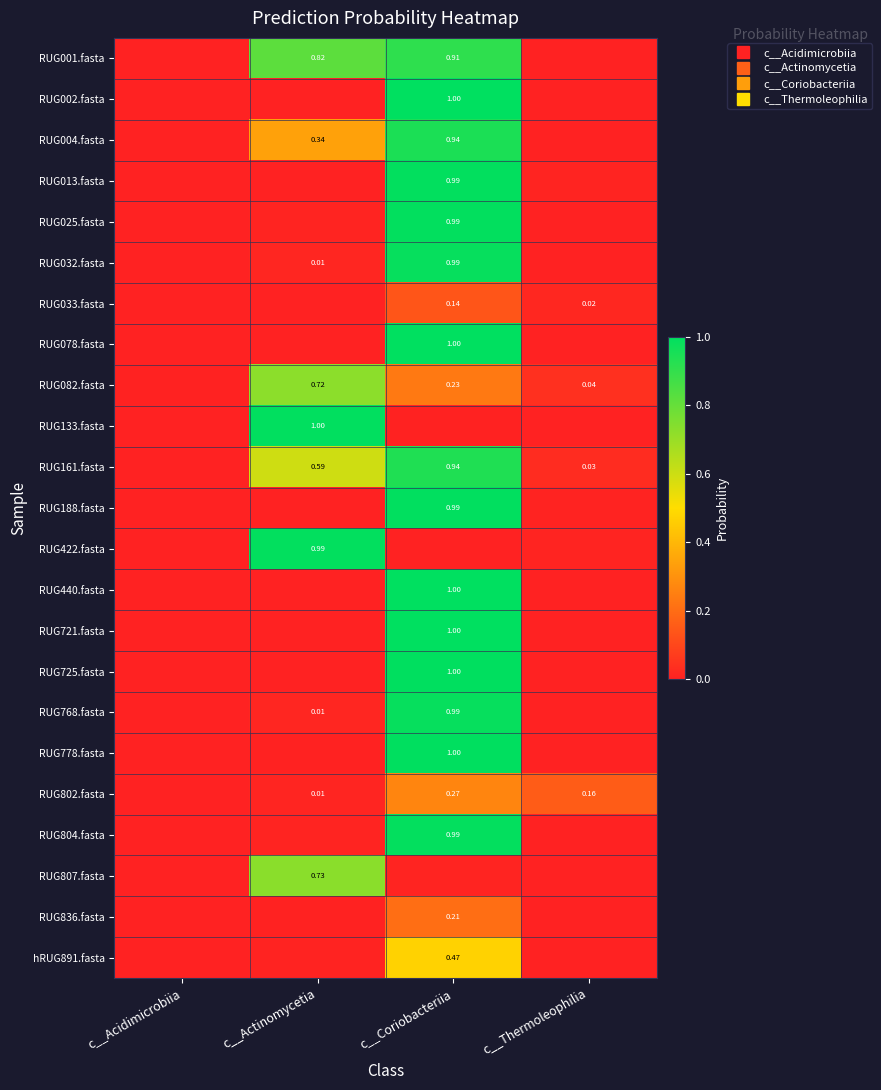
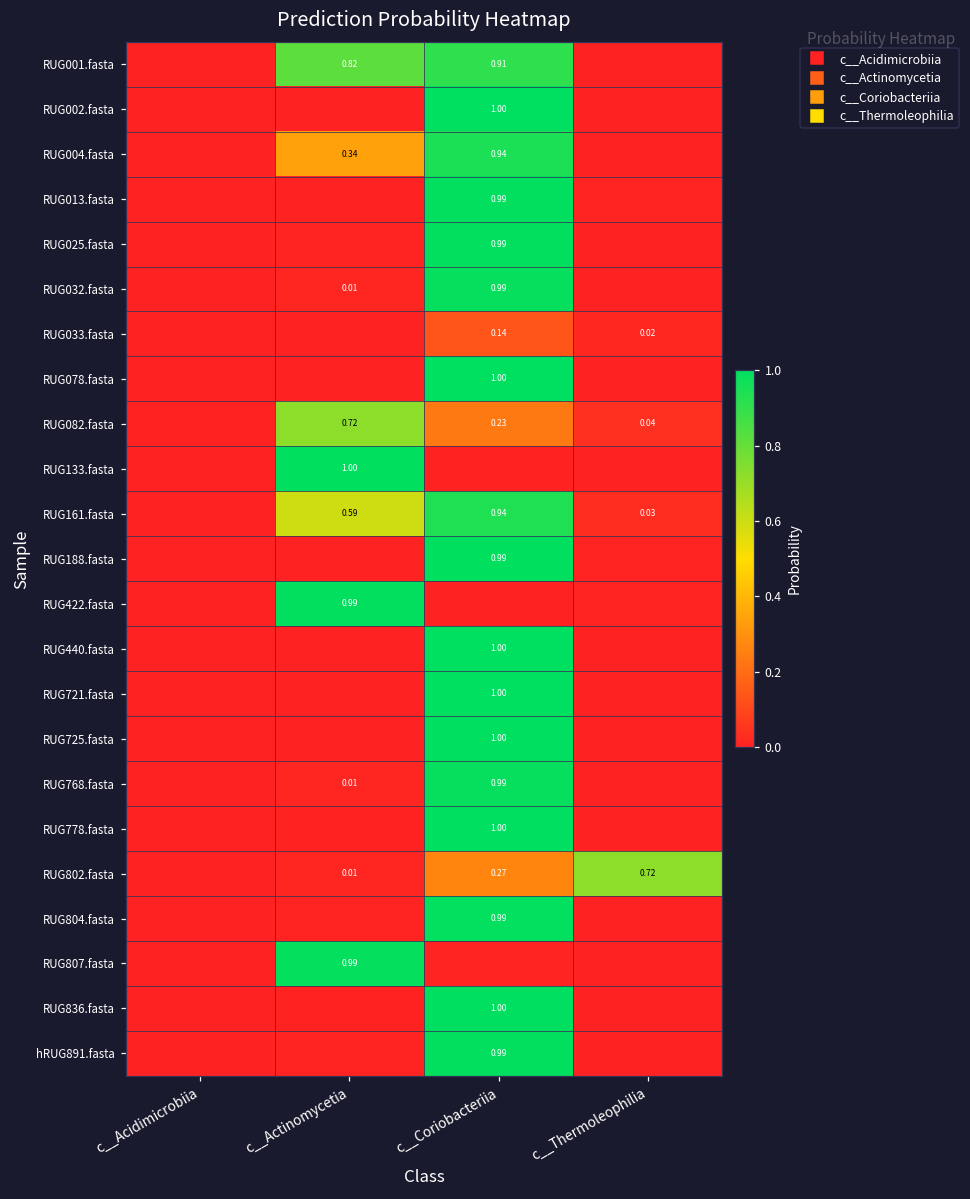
  {
    "RUG001.fasta": {
      "c__Actinomycetia": 0.82,
      "c__Coriobacteriia": 0.91
    },
    "RUG002.fasta": {
      "c__Coriobacteriia": 1.00
    },
    "RUG004.fasta": {
      "c__Actinomycetia": 0.34,
      "c__Coriobacteriia": 0.94
    },
    "RUG013.fasta": {
      "c__Coriobacteriia": 0.99
    },
    "RUG025.fasta": {
      "c__Coriobacteriia": 0.99
    },
    "RUG032.fasta": {
      "c__Actinomycetia": 0.01,
      "c__Coriobacteriia": 0.99
    },
    "RUG033.fasta": {
      "c__Coriobacteriia": 0.14,
      "c__Thermoleophilia": 0.02
    },
    "RUG078.fasta": {
      "c__Coriobacteriia": 1.00
    },
    "RUG082.fasta": {
      "c__Actinomycetia": 0.72,
      "c__Coriobacteriia": 0.23,
      "c__Thermoleophilia": 0.04
    },
    "RUG133.fasta": {
      "c__Actinomycetia": 1.00
    },
    "RUG161.fasta": {
      "c__Actinomycetia": 0.59,
      "c__Coriobacteriia": 0.94,
      "c__Thermoleophilia": 0.03
    },
    "RUG188.fasta": {
      "c__Coriobacteriia": 0.99
    },
    "RUG422.fasta": {
      "c__Actinomycetia": 0.99
    },
    "RUG440.fasta": {
      "c__Coriobacteriia": 1.00
    },
    "RUG721.fasta": {
      "c__Coriobacteriia": 1.00
    },
    "RUG725.fasta": {
      "c__Coriobacteriia": 1.00
    },
    "RUG768.fasta": {
      "c__Actinomycetia": 0.01,
      "c__Coriobacteriia": 0.99
    },
    "RUG778.fasta": {
      "c__Coriobacteriia": 1.00
    },
    "RUG802.fasta": {
      "c__Actinomycetia": 0.01,
      "c__Coriobacteriia": 0.27,
-     "c__Thermoleophilia": 0.16
+     "c__Thermoleophilia": 0.72
    },
    "RUG804.fasta": {
      "c__Coriobacteriia": 0.99
    },
    "RUG807.fasta": {
-     "c__Actinomycetia": 0.73
+     "c__Actinomycetia": 0.99
    },
    "RUG836.fasta": {
-     "c__Coriobacteriia": 0.21
+     "c__Coriobacteriia": 1.00
    },
    "hRUG891.fasta": {
-     "c__Coriobacteriia": 0.47
+     "c__Coriobacteriia": 0.99
    }
  }
